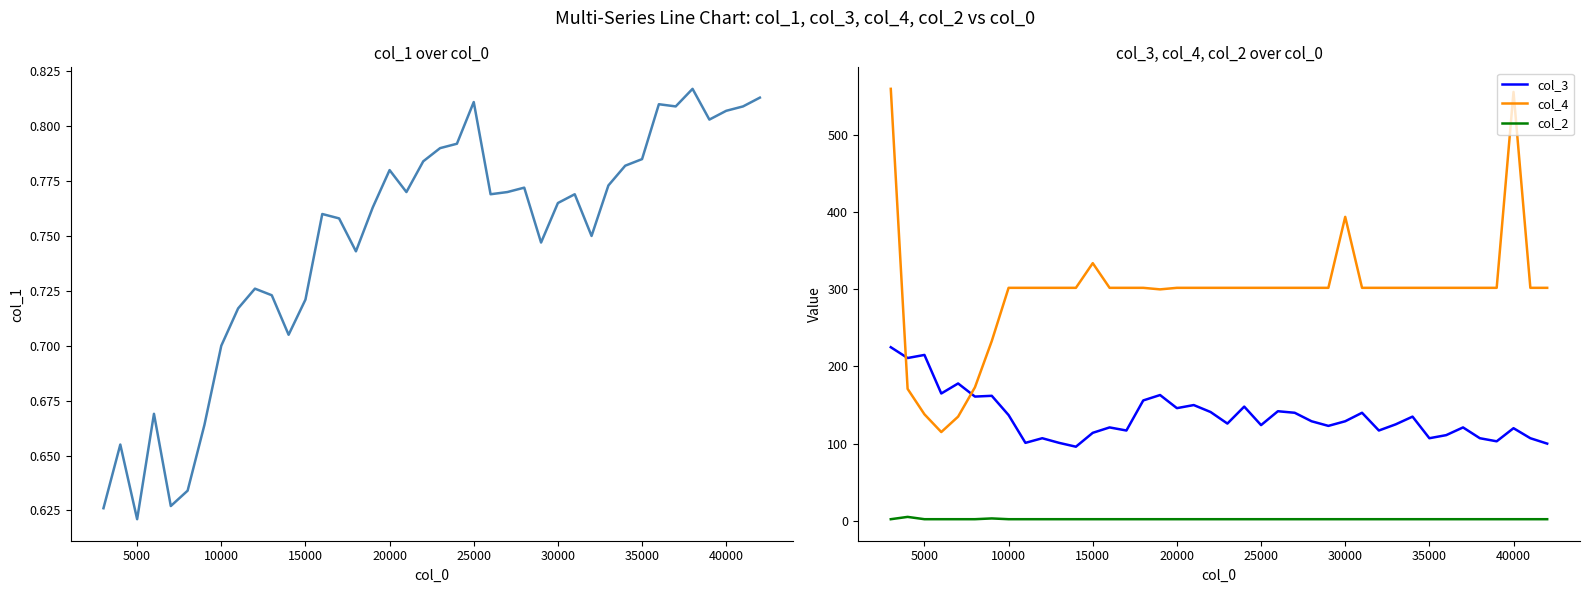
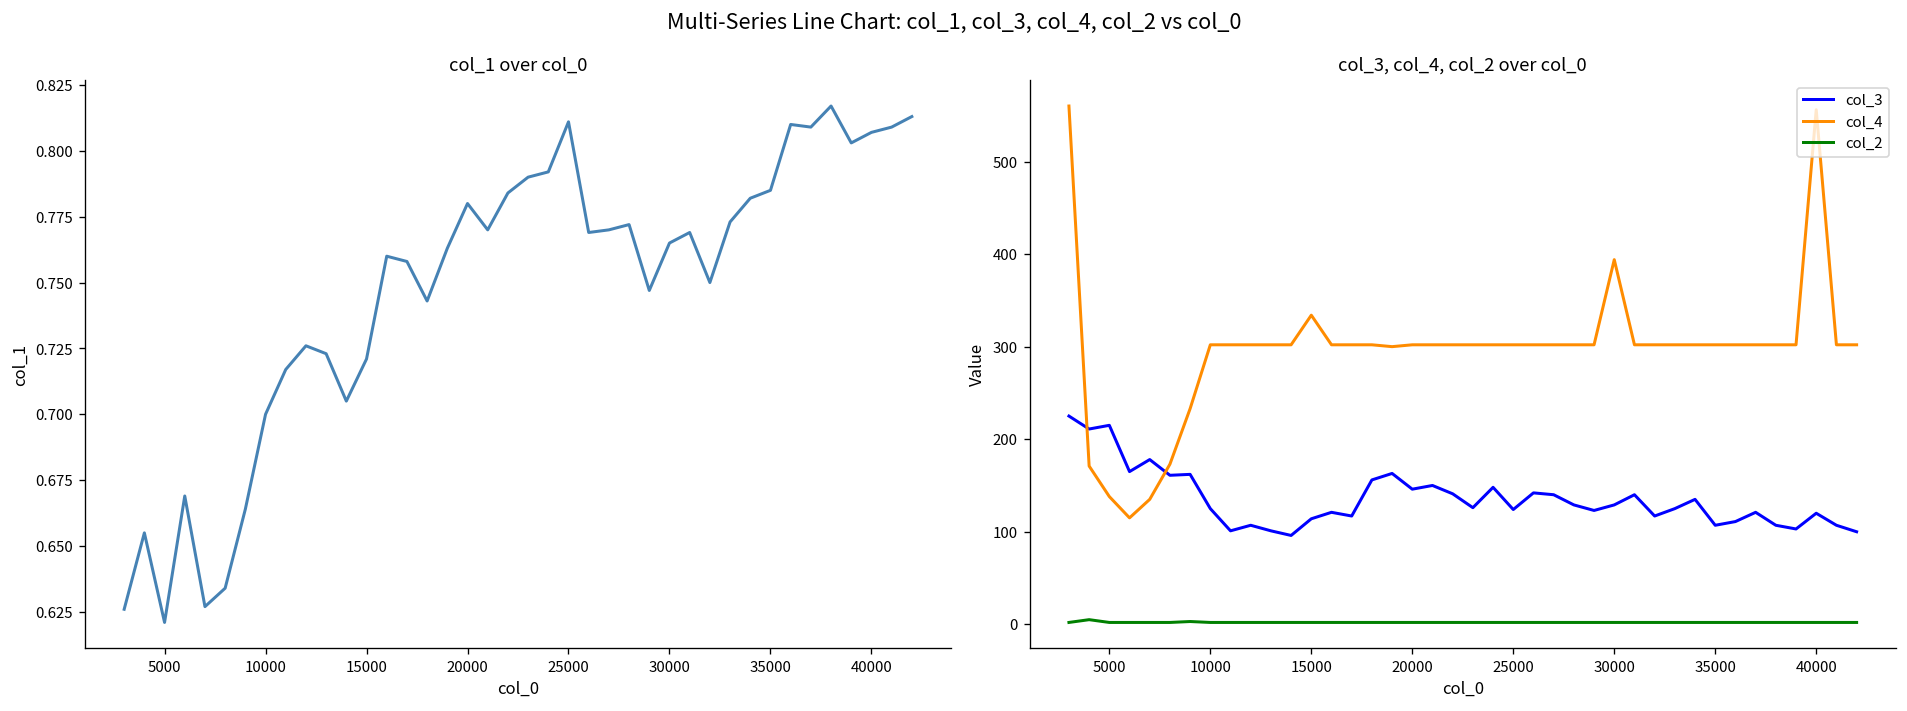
  {
    "col_1 over col_0": {
      "5000": 0.621,
      "10000": 0.700,
      "15000": 0.721,
      "20000": 0.780,
      "25000": 0.811,
      "30000": 0.765,
      "35000": 0.785,
      "40000": 0.807
    },
    "col_3, col_4, col_2 over col_0": {
      "col_3": {
        "5000": 220,
-       "10000": 140,
+       "10000": 130,
        "15000": 110,
        "20000": 150,
        "25000": 120,
        "30000": 130,
        "35000": 110,
        "40000": 120
      },
      "col_4": {
        "5000": 140,
        "10000": 300,
        "15000": 330,
        "20000": 300,
        "25000": 300,
        "30000": 390,
        "35000": 300
      },
      "col_2": {
        "5000": 0,
        "10000": 0,
        "15000": 0,
        "20000": 0,
        "25000": 0,
        "30000": 0,
        "35000": 0,
        "40000": 0
      }
    }
  }
